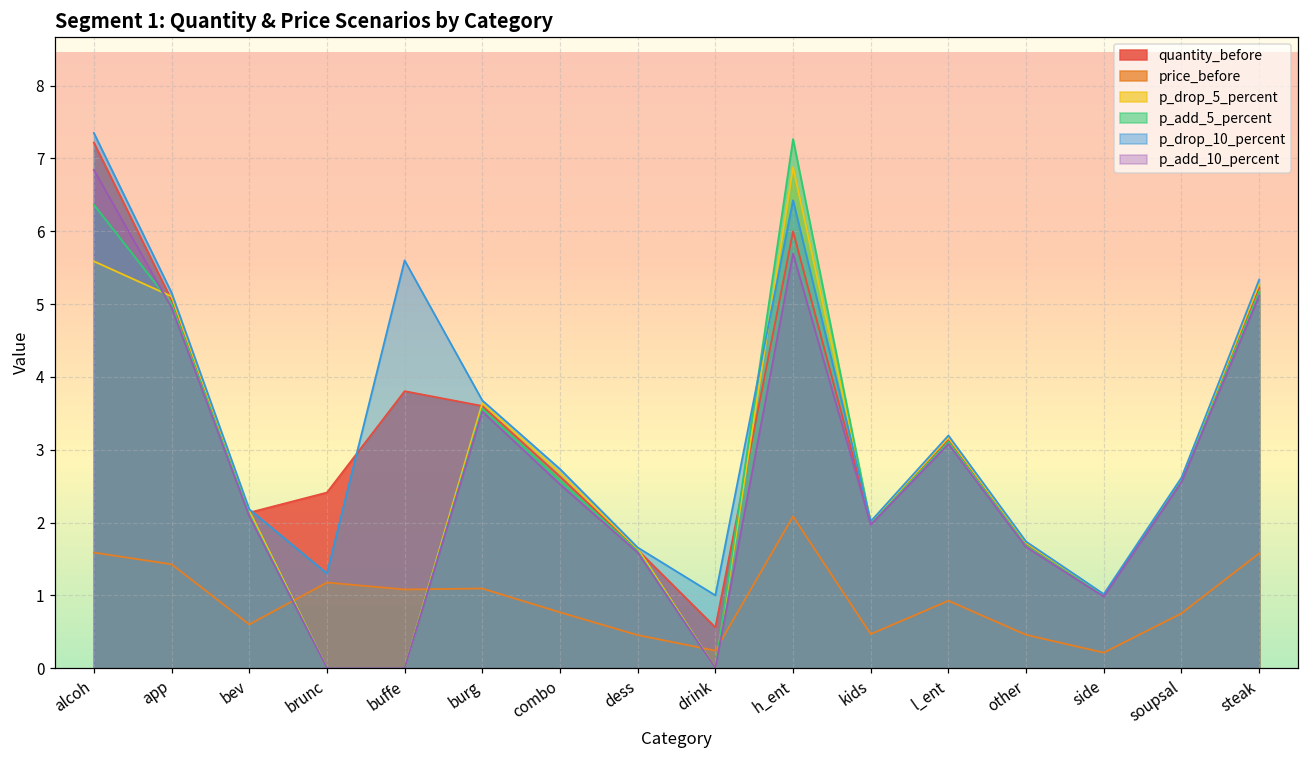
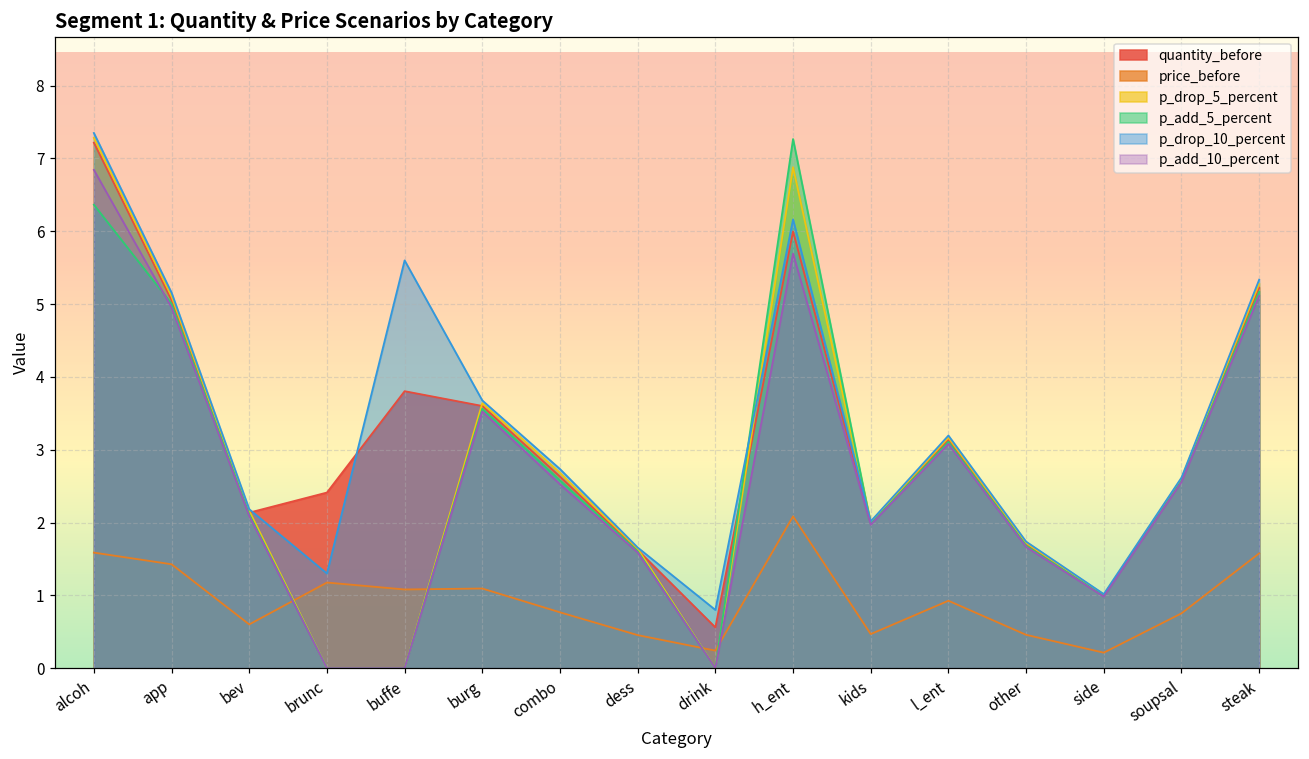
  {
    "p_drop_5_percent": {
-     "alcoh": 5.6,
+     "alcoh": 7.3,
      "app": 5.1,
      "combo": 2.7,
      "h_ent": 6.9,
      "steak": 5.3
    },
    "p_add_5_percent": {
      "alcoh": 6.4,
      "app": 5.0,
      "combo": 2.6,
      "h_ent": 7.3,
      "steak": 5.2
    },
    "p_drop_10_percent": {
      "alcoh": 7.4,
      "app": 5.2,
      "brunc": 1.3,
      "buffe": 5.6,
      "burg": 3.7,
      "combo": 2.7,
-     "drink": 1.0,
-     "h_ent": 6.4,
+     "drink": 0.8,
+     "h_ent": 6.2,
      "steak": 5.3
    },
    "p_add_10_percent": {
      "alcoh": 6.8,
      "app": 5.0,
      "combo": 2.5,
      "h_ent": 5.7,
      "steak": 5.1
    }
  }
